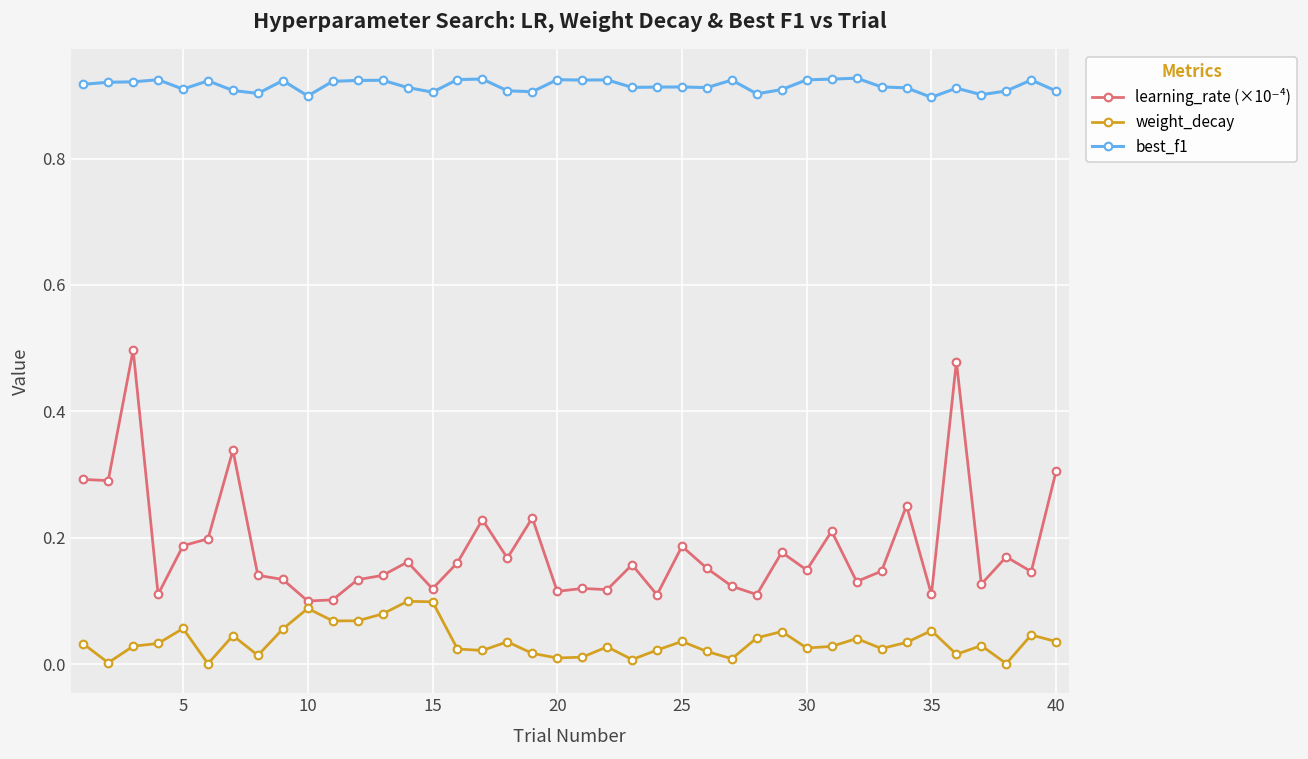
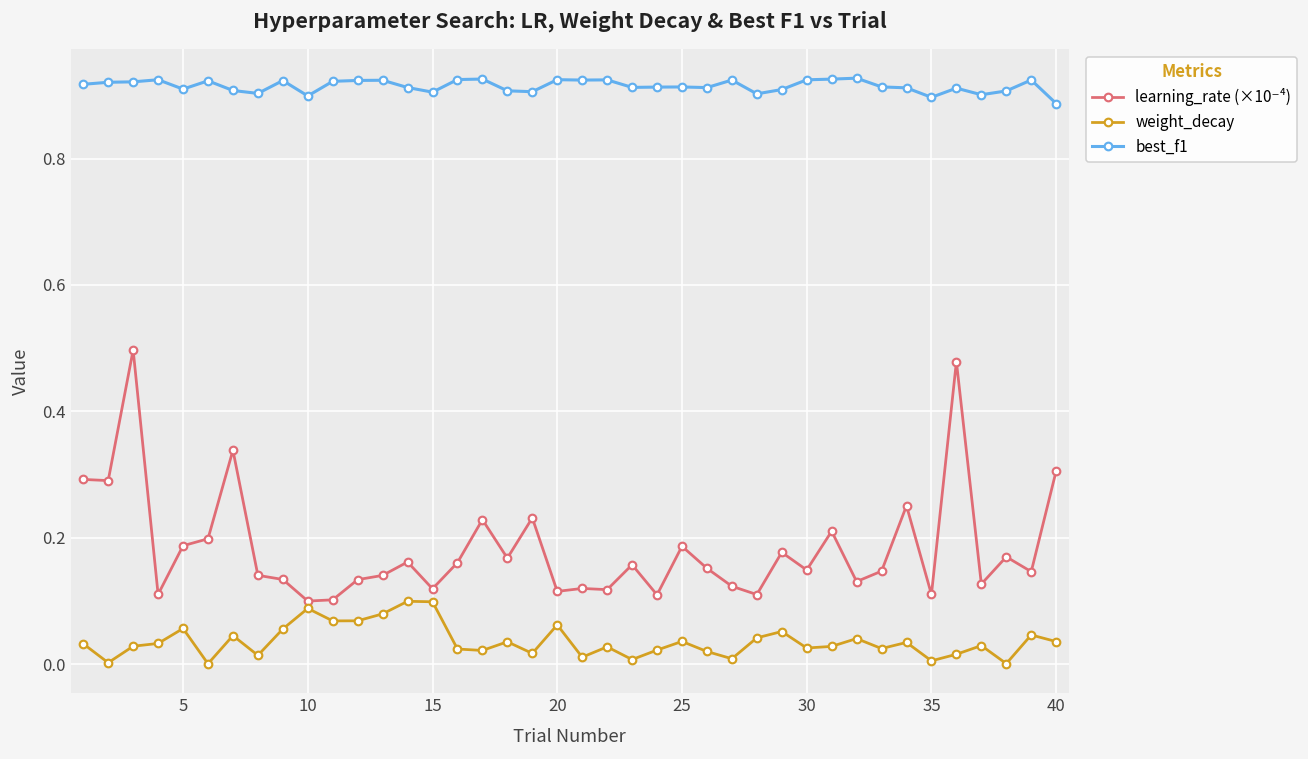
  {
    "learning_rate (×10⁻⁴)": {
      "5": 0.19,
      "10": 0.10,
      "15": 0.12,
      "20": 0.12,
      "25": 0.19,
      "30": 0.15,
      "35": 0.11,
      "40": 0.31
    },
    "weight_decay": {
      "5": 0.06,
      "10": 0.09,
      "15": 0.10,
-     "20": 0.01,
+     "20": 0.06,
      "25": 0.04,
      "30": 0.03,
-     "35": 0.05,
+     "35": 0.01,
      "40": 0.04
    },
    "best_f1": {
      "5": 0.91,
      "10": 0.90,
      "15": 0.91,
      "20": 0.92,
      "25": 0.91,
      "30": 0.92,
      "35": 0.90,
-     "40": 0.91
+     "40": 0.89
    }
  }
